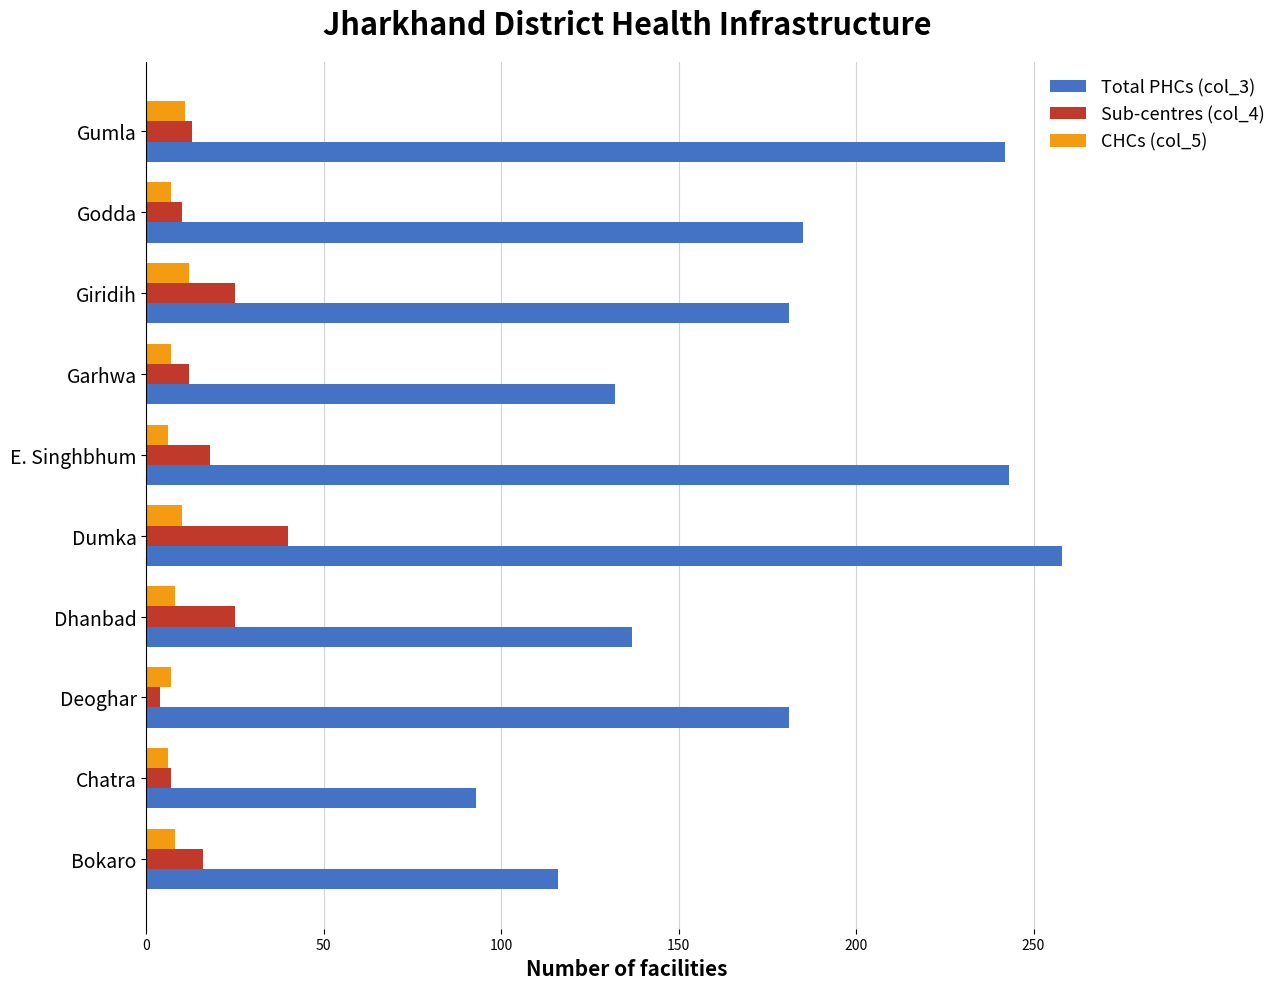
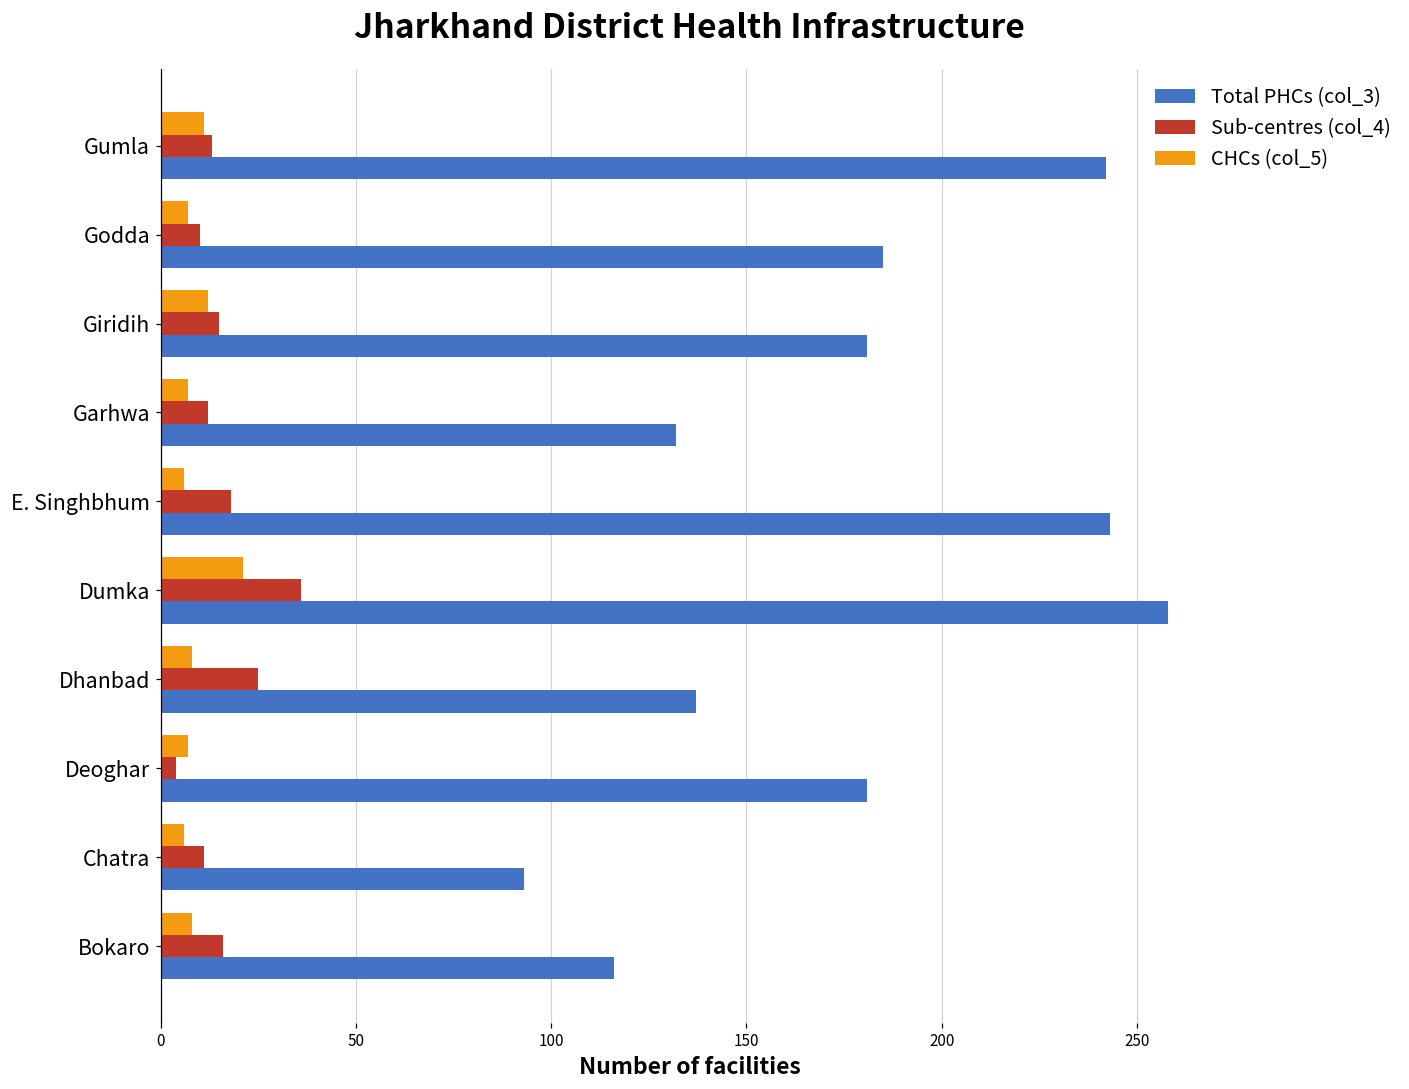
  {
    "Total PHCs (col_3)": {
      "Gumla": 242,
      "Godda": 185,
      "Giridih": 181,
      "Garhwa": 132,
      "E. Singhbhum": 243,
      "Dumka": 258,
      "Dhanbad": 137,
      "Deoghar": 181,
      "Chatra": 93,
      "Bokaro": 116
    },
    "Sub-centres (col_4)": {
      "Gumla": 13,
      "Godda": 10,
-     "Giridih": 25,
+     "Giridih": 15,
      "Garhwa": 12,
      "E. Singhbhum": 18,
-     "Dumka": 40,
+     "Dumka": 36,
      "Dhanbad": 25,
      "Deoghar": 4,
-     "Chatra": 7,
+     "Chatra": 11,
      "Bokaro": 16
    },
    "CHCs (col_5)": {
      "Gumla": 11,
      "Godda": 7,
      "Giridih": 12,
      "Garhwa": 7,
      "E. Singhbhum": 6,
-     "Dumka": 10,
+     "Dumka": 21,
      "Dhanbad": 8,
      "Deoghar": 7,
      "Chatra": 6,
      "Bokaro": 8
    }
  }
